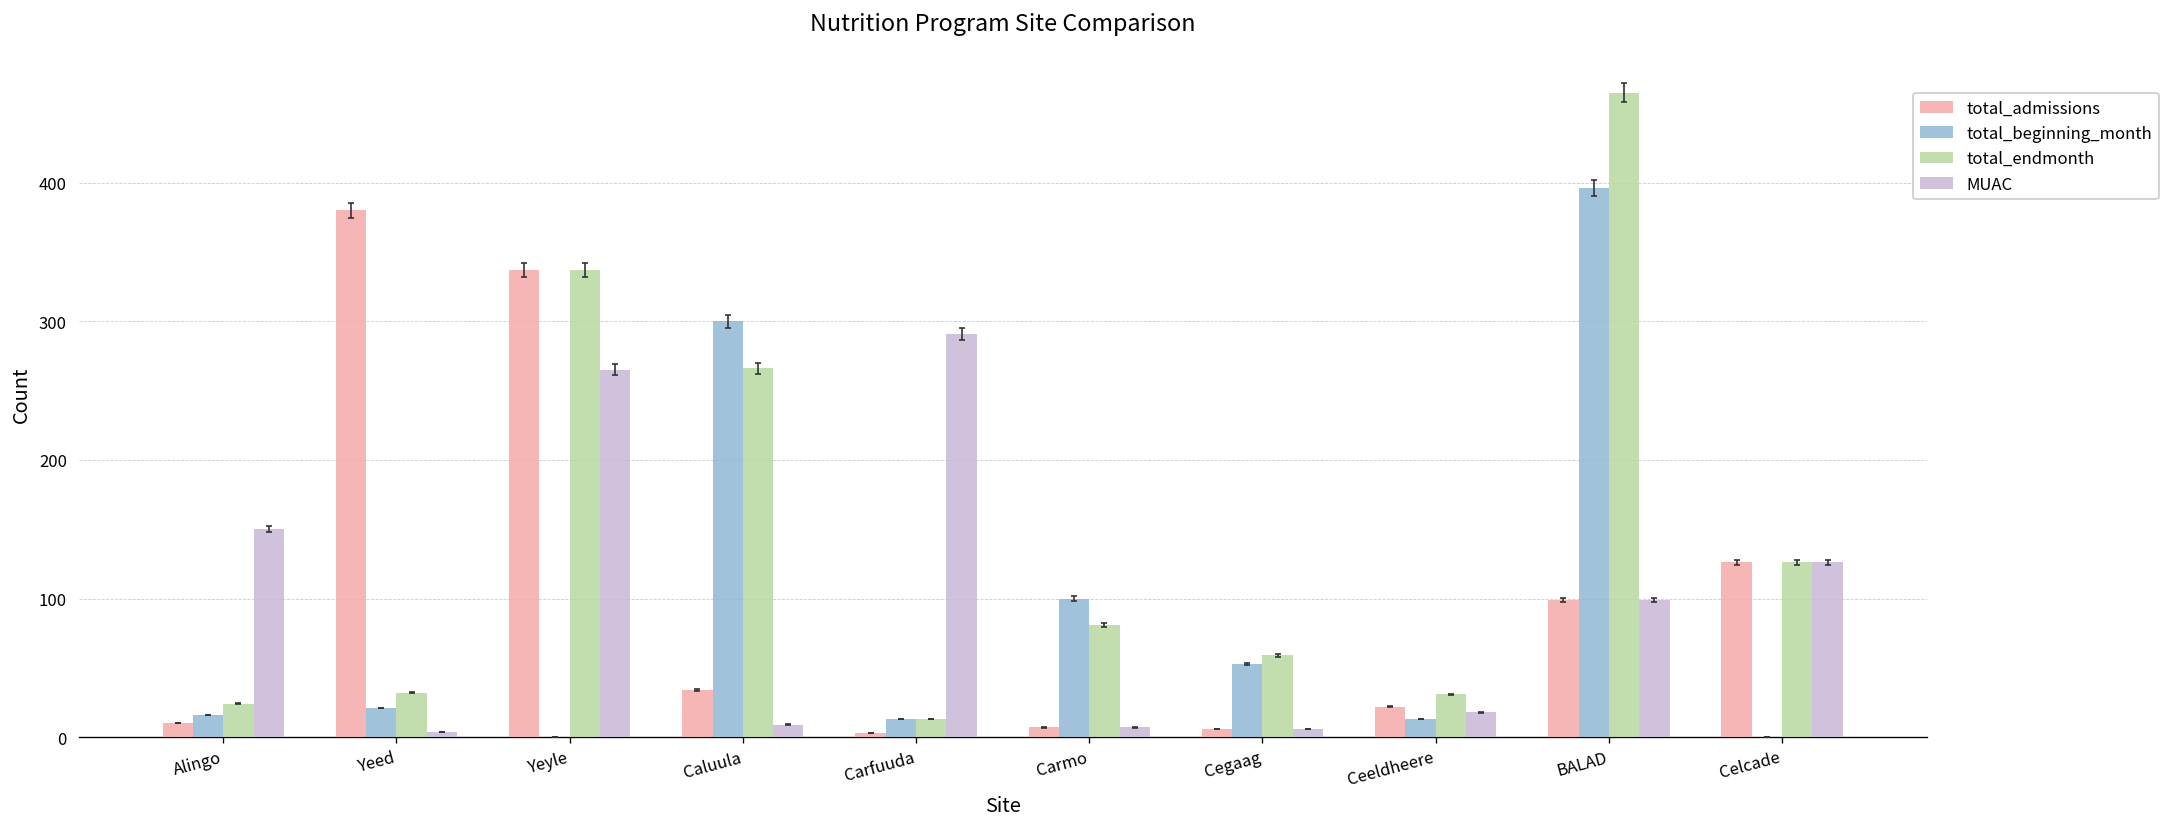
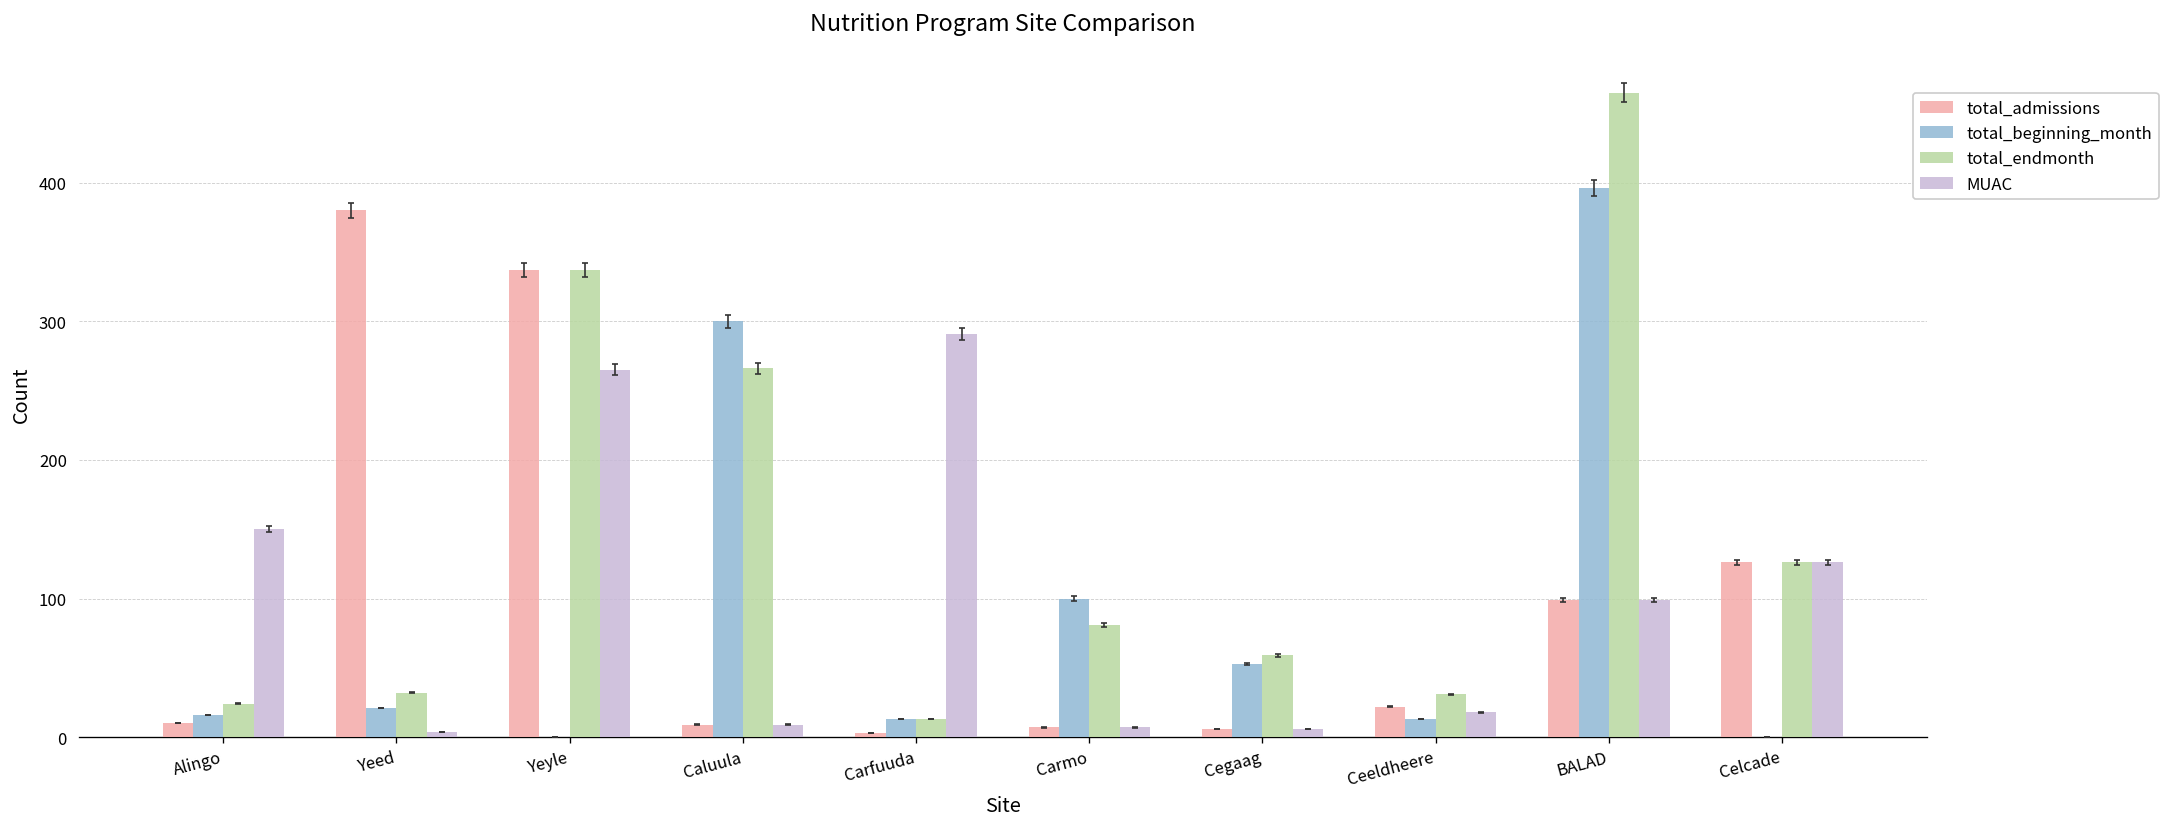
  {
    "total_admissions": {
      "Alingo": 10,
      "Yeed": 380,
      "Yeyle": 337,
-     "Caluula": 34,
+     "Caluula": 9,
      "Carfuuda": 3,
      "Carmo": 7,
      "Cegaag": 6,
      "Ceeldheere": 22,
      "BALAD": 99,
      "Celcade": 126
    },
    "total_endmonth": {
      "Alingo": 24,
      "Yeed": 32,
      "Yeyle": 337,
      "Caluula": 266,
      "Carfuuda": 13,
      "Carmo": 81,
      "Cegaag": 59,
      "Ceeldheere": 31,
      "BALAD": 465,
      "Celcade": 126
    }
  }
